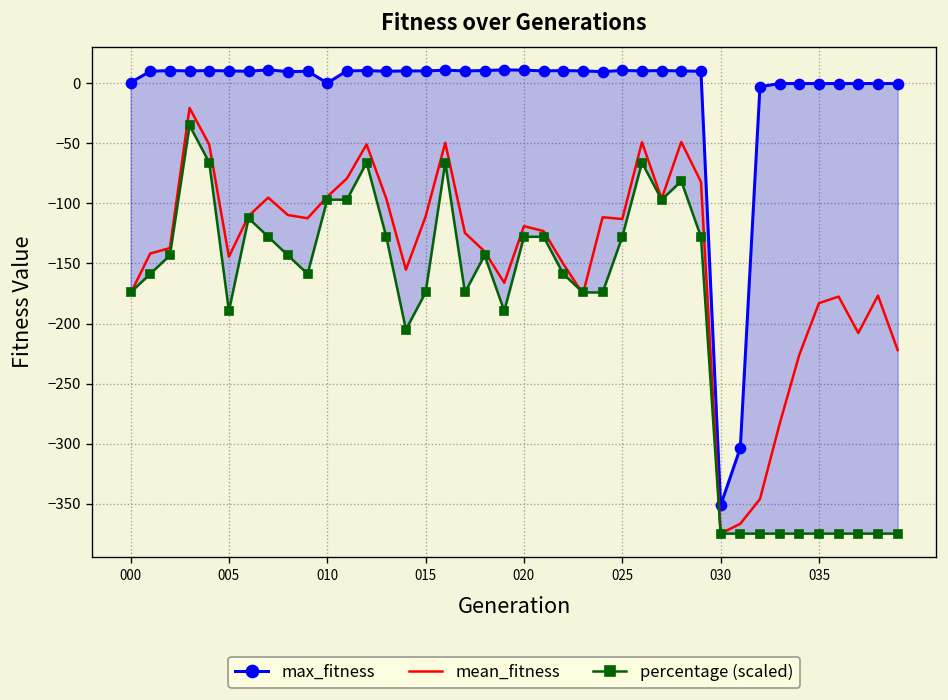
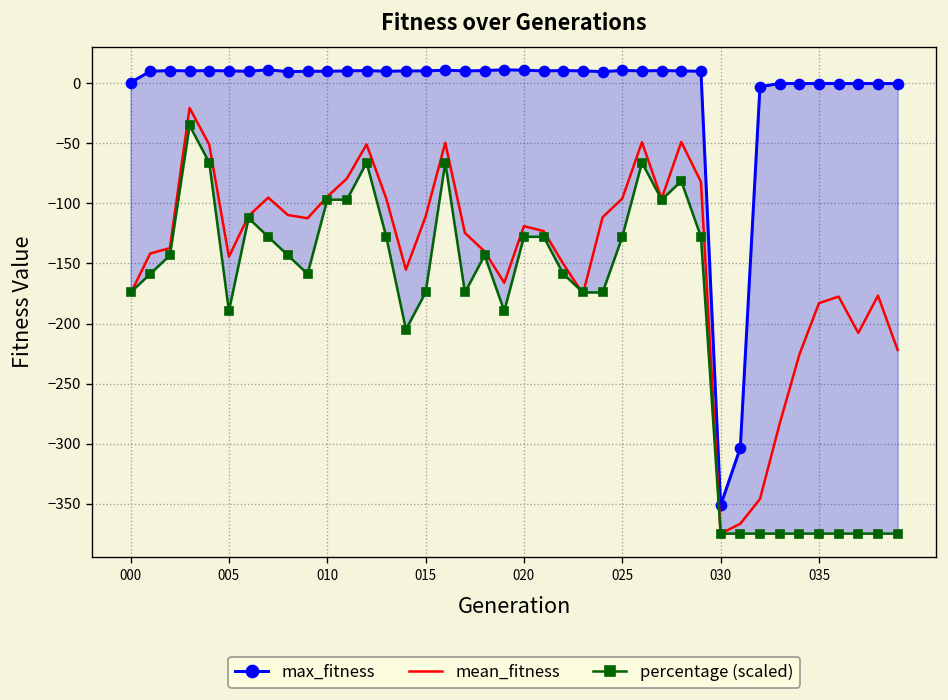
  {
    "max_fitness": {
      "000": 0,
      "005": 10,
-     "010": 0,
+     "010": 10,
      "015": 10,
      "020": 11,
      "025": 11,
      "030": -351,
      "035": 0
    },
    "mean_fitness": {
      "005": -144,
      "015": -111,
      "020": -119,
-     "025": -113,
+     "025": -96,
      "035": -183
    },
    "percentage (scaled)": {
      "005": -190,
      "015": -174,
      "020": -128,
      "025": -128,
      "035": -375
    }
  }
